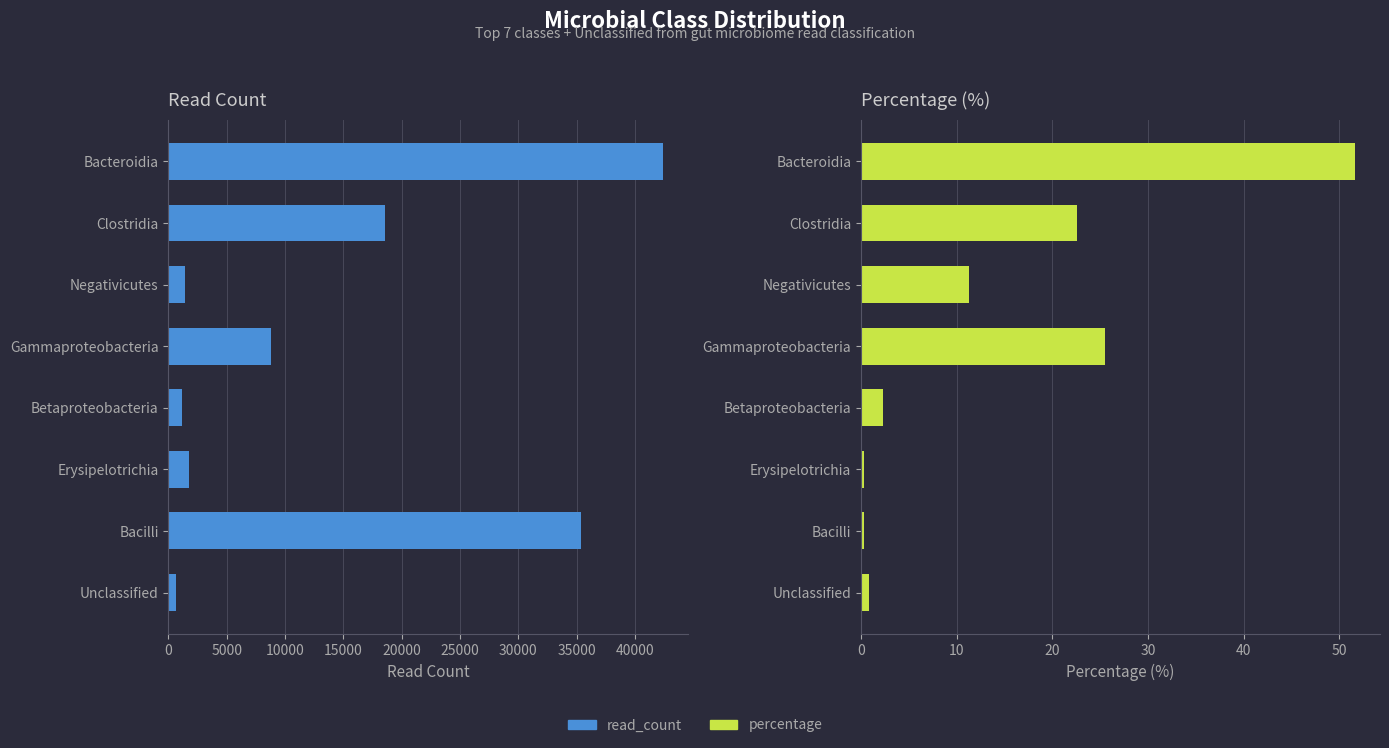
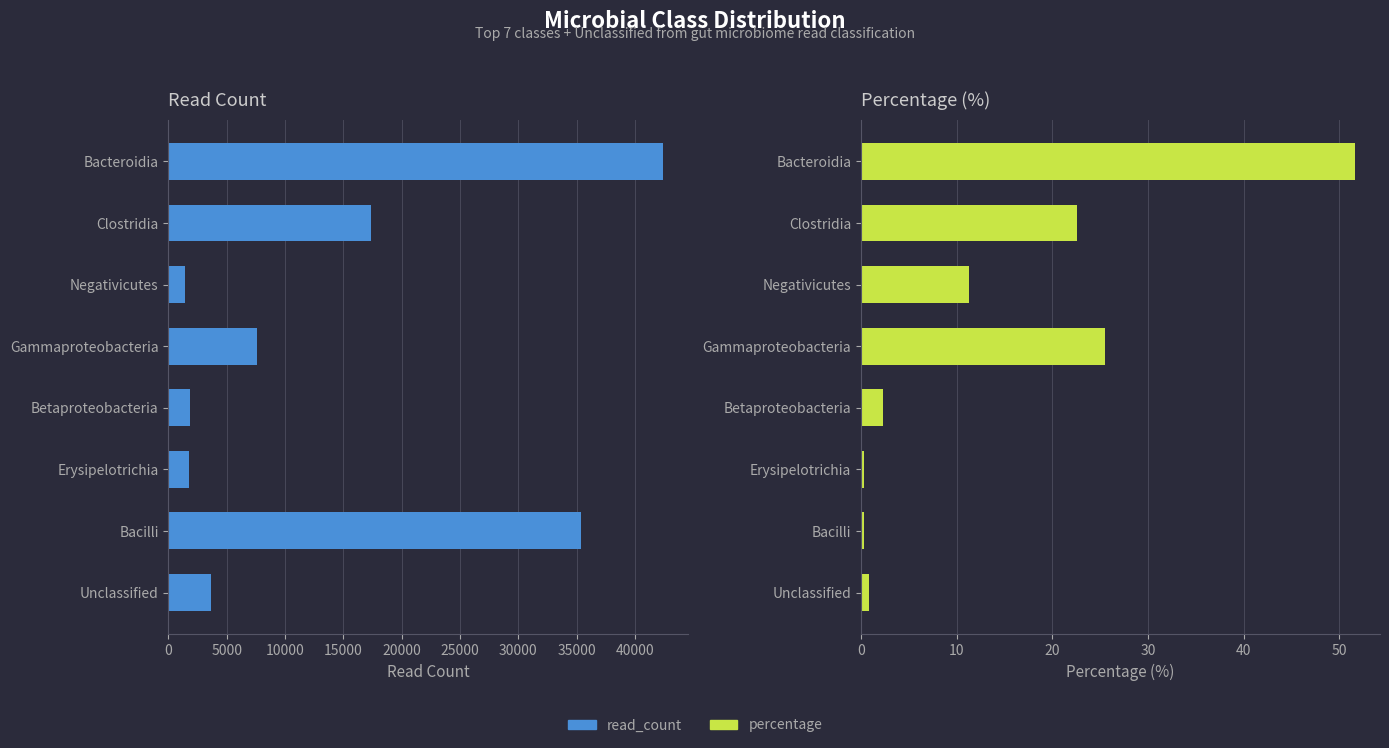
  {
    "Read Count": {
      "Bacteroidia": 42400,
-     "Clostridia": 18500,
+     "Clostridia": 17400,
      "Negativicutes": 1500,
-     "Gammaproteobacteria": 8800,
-     "Betaproteobacteria": 1100,
+     "Gammaproteobacteria": 7600,
+     "Betaproteobacteria": 1900,
      "Erysipelotrichia": 1800,
      "Bacilli": 35400,
-     "Unclassified": 700
+     "Unclassified": 3600
    },
    "Percentage (%)": {
      "Bacteroidia": 52,
      "Clostridia": 23,
      "Negativicutes": 11,
      "Gammaproteobacteria": 26,
      "Betaproteobacteria": 2,
      "Erysipelotrichia": 0,
      "Bacilli": 0,
      "Unclassified": 1
    }
  }
